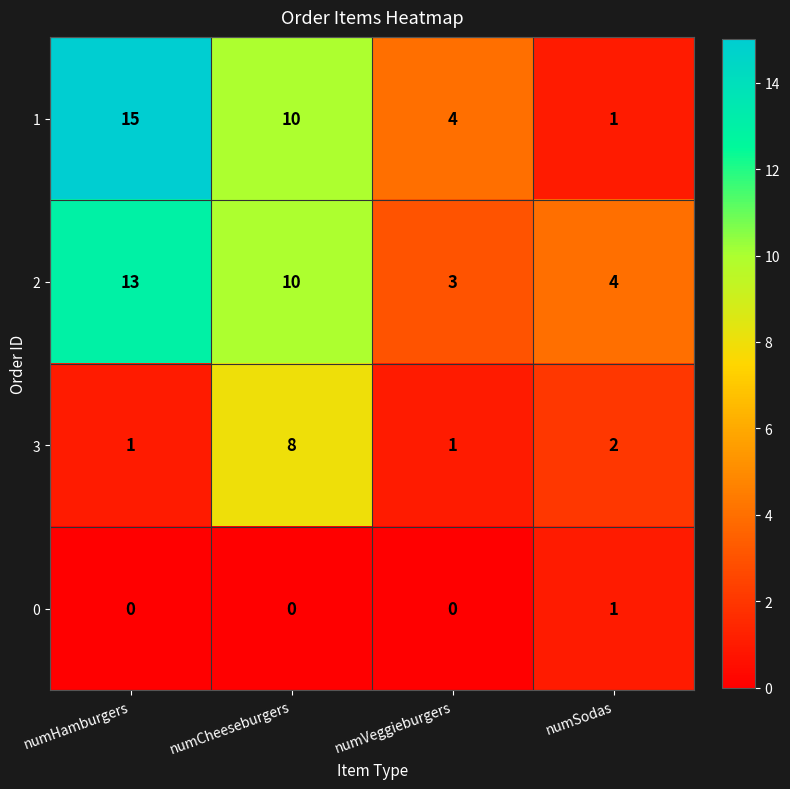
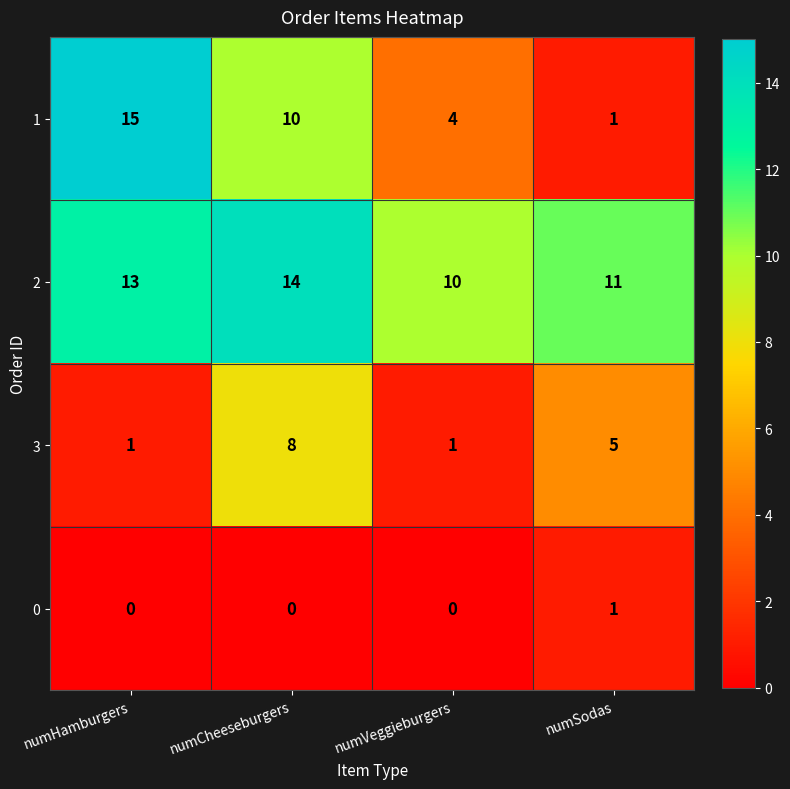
  {
    "1": {
      "numHamburgers": 15,
      "numCheeseburgers": 10,
      "numVeggieburgers": 4,
      "numSodas": 1
    },
    "2": {
      "numHamburgers": 13,
-     "numCheeseburgers": 10,
-     "numVeggieburgers": 3,
-     "numSodas": 4
+     "numCheeseburgers": 14,
+     "numVeggieburgers": 10,
+     "numSodas": 11
    },
    "3": {
      "numHamburgers": 1,
      "numCheeseburgers": 8,
      "numVeggieburgers": 1,
-     "numSodas": 2
+     "numSodas": 5
    },
    "0": {
      "numHamburgers": 0,
      "numCheeseburgers": 0,
      "numVeggieburgers": 0,
      "numSodas": 1
    }
  }
